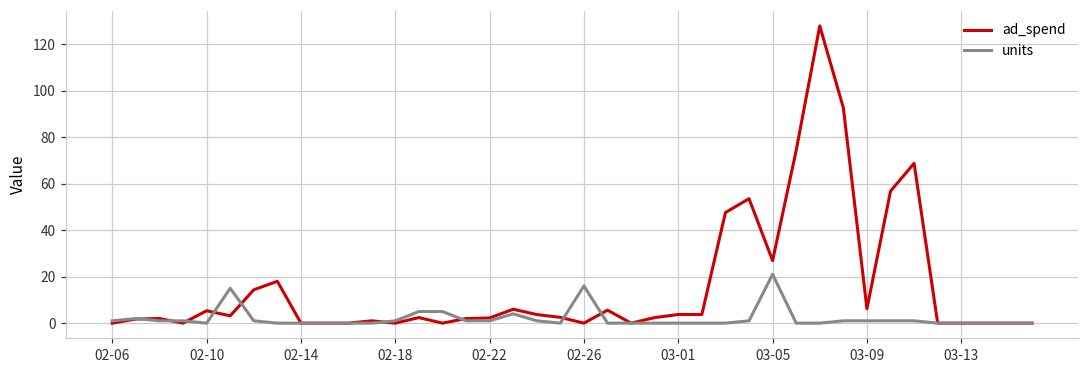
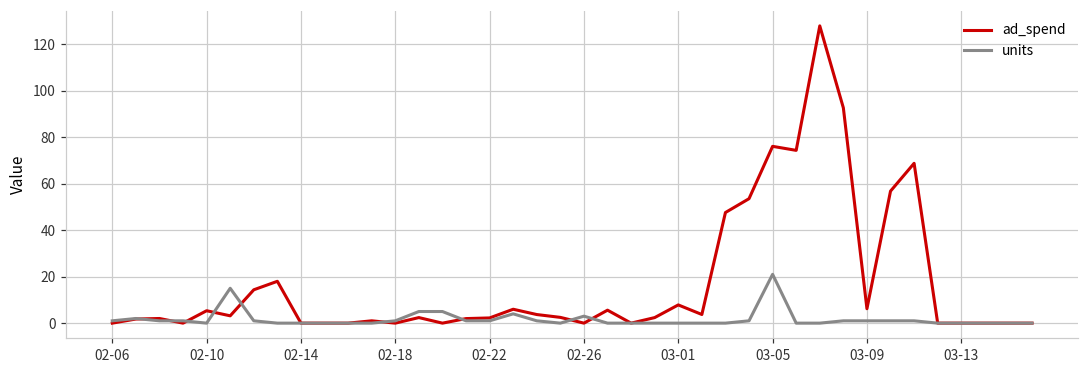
  {
    "ad_spend": {
      "02-10": 5,
      "02-22": 2,
      "02-26": 0,
-     "03-01": 4,
-     "03-05": 27,
+     "03-01": 8,
+     "03-05": 76,
      "03-09": 6
    },
    "units": {
      "02-10": 0,
      "02-22": 1,
-     "02-26": 16,
+     "02-26": 3,
      "03-01": 0,
      "03-05": 21,
      "03-09": 1
    }
  }
